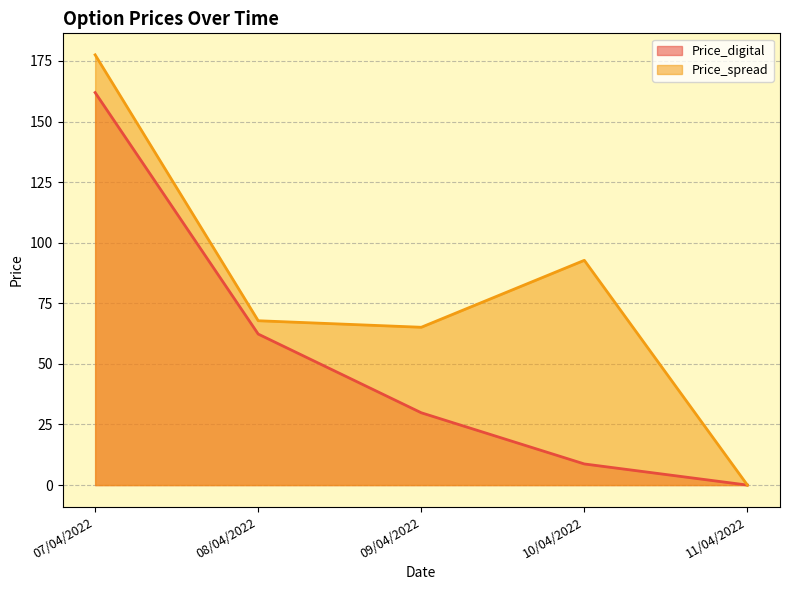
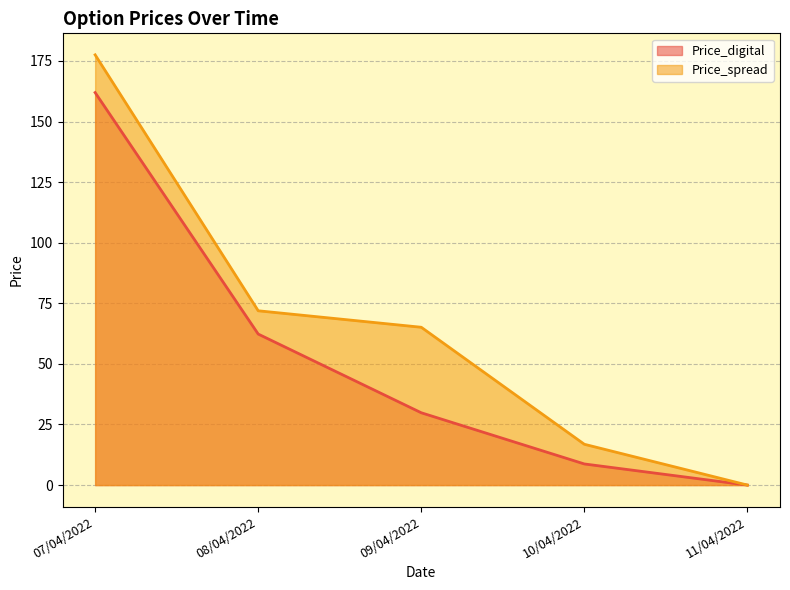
  {
    "Price_digital": {
      "07/04/2022": 162,
      "08/04/2022": 62,
      "09/04/2022": 30,
      "10/04/2022": 9
    },
    "Price_spread": {
      "07/04/2022": 178,
-     "08/04/2022": 68,
+     "08/04/2022": 72,
      "09/04/2022": 65,
-     "10/04/2022": 93
+     "10/04/2022": 17
    }
  }
